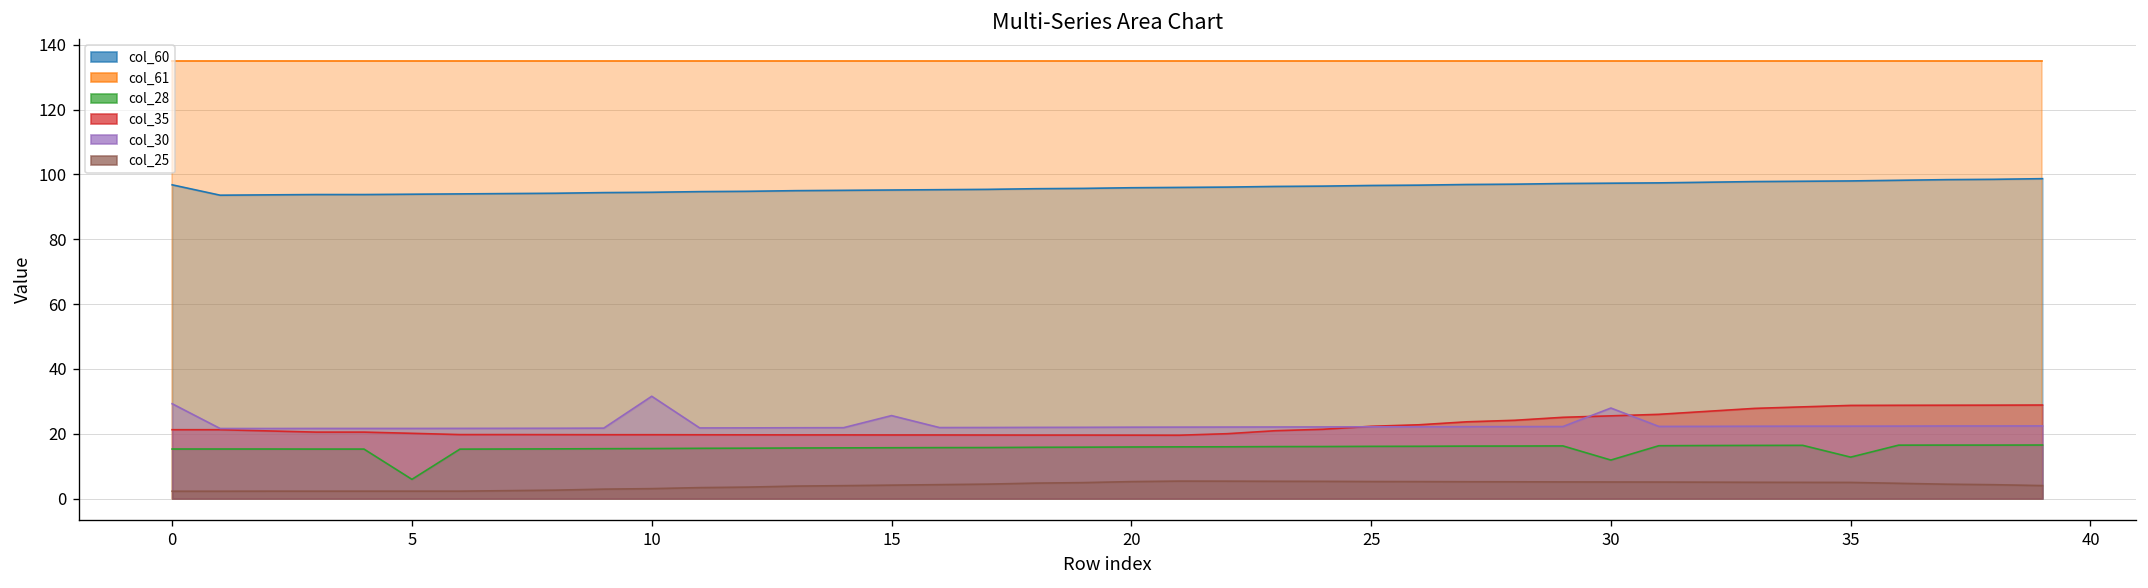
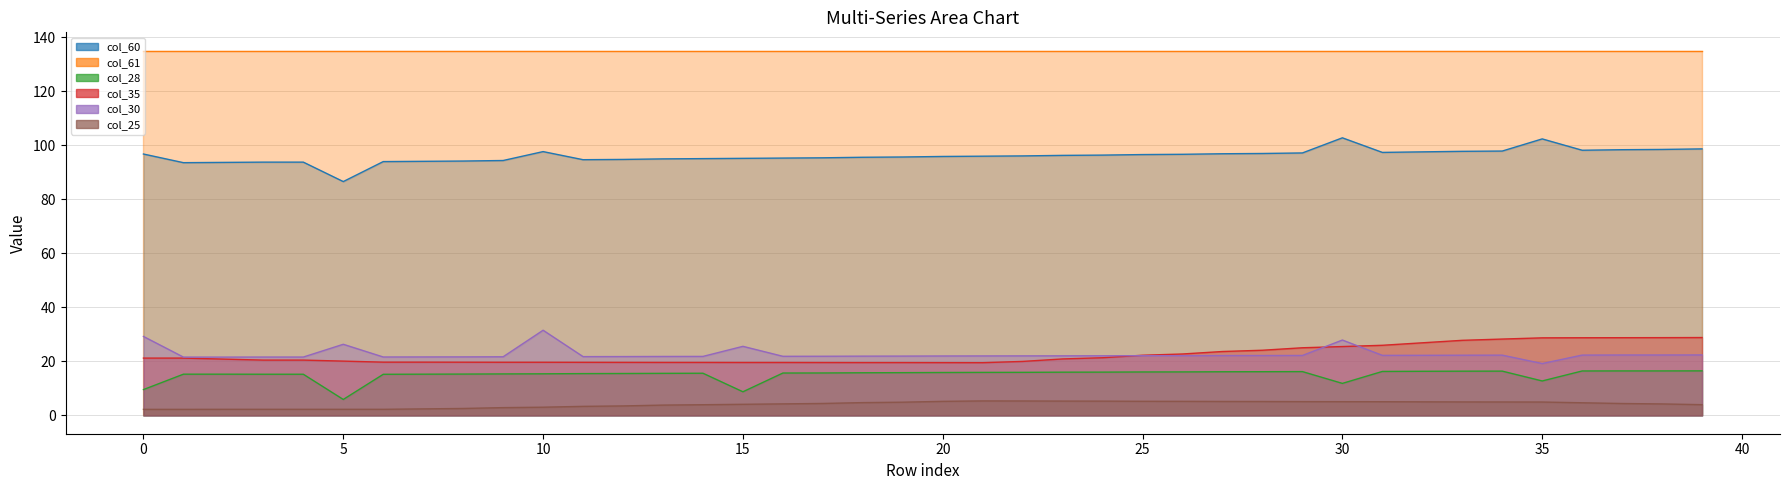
  {
    "col_60": {
      "0": 97,
-     "5": 94,
-     "10": 95,
+     "5": 87,
+     "10": 98,
      "15": 95,
      "20": 96,
      "25": 97,
-     "30": 97,
-     "35": 98
+     "30": 103,
+     "35": 102
    },
    "col_28": {
-     "0": 15,
+     "0": 10,
      "5": 6,
      "10": 15,
-     "15": 16,
+     "15": 9,
      "20": 16,
      "25": 16,
      "30": 12,
      "35": 13
    },
    "col_30": {
      "0": 29,
-     "5": 22,
+     "5": 26,
      "10": 32,
      "15": 26,
      "20": 22,
      "30": 28,
-     "35": 22
+     "35": 19
    }
  }
